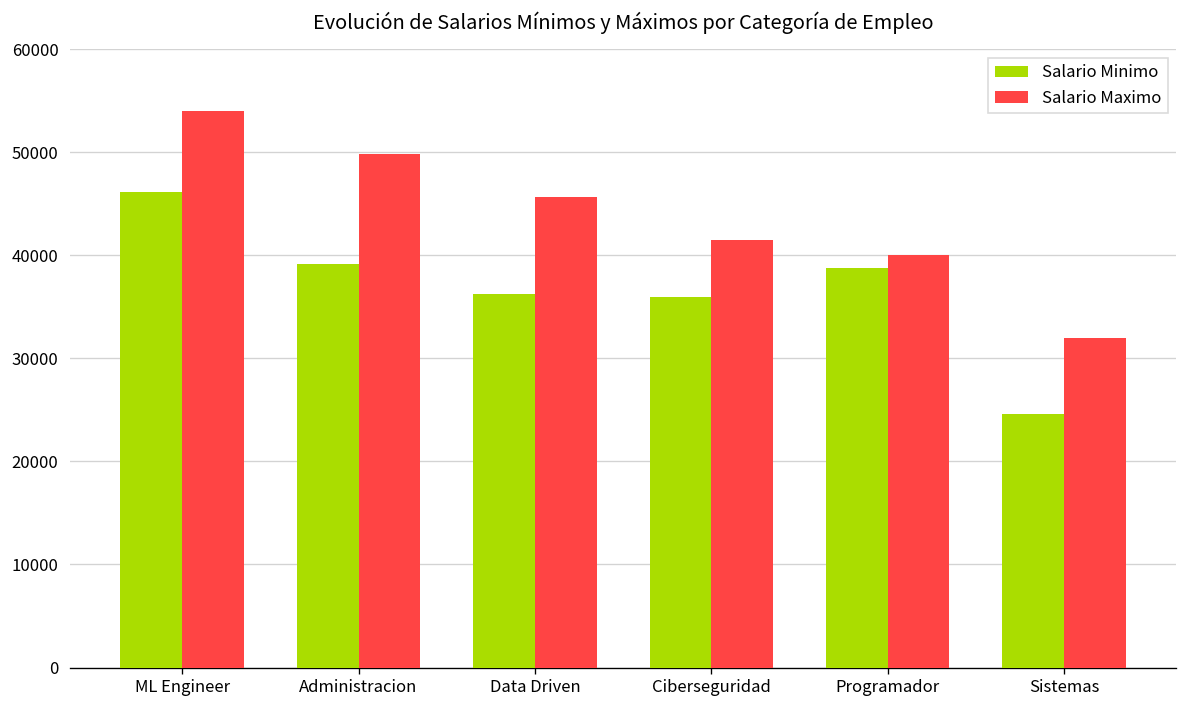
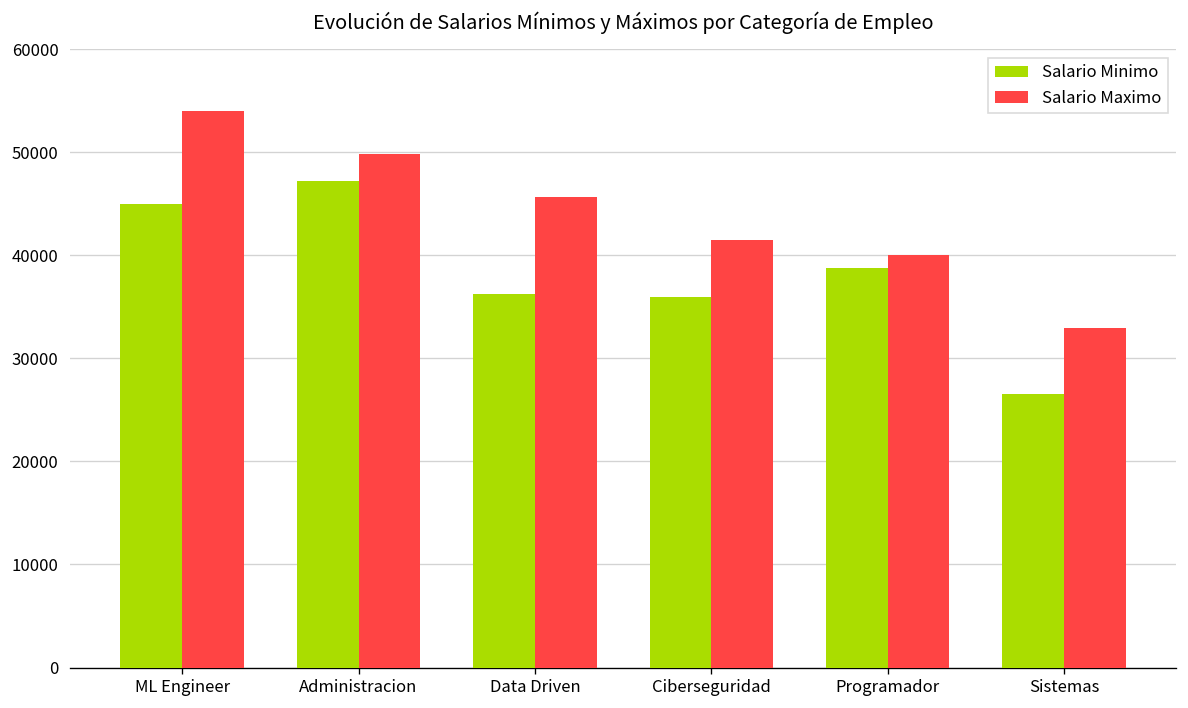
  {
    "Salario Minimo": {
-     "ML Engineer": 46000,
-     "Administracion": 39000,
+     "ML Engineer": 45000,
+     "Administracion": 47000,
      "Data Driven": 36000,
      "Ciberseguridad": 36000,
      "Programador": 39000,
-     "Sistemas": 25000
+     "Sistemas": 27000
    },
    "Salario Maximo": {
      "ML Engineer": 54000,
      "Administracion": 50000,
      "Data Driven": 46000,
      "Ciberseguridad": 42000,
      "Programador": 40000,
-     "Sistemas": 32000
+     "Sistemas": 33000
    }
  }
